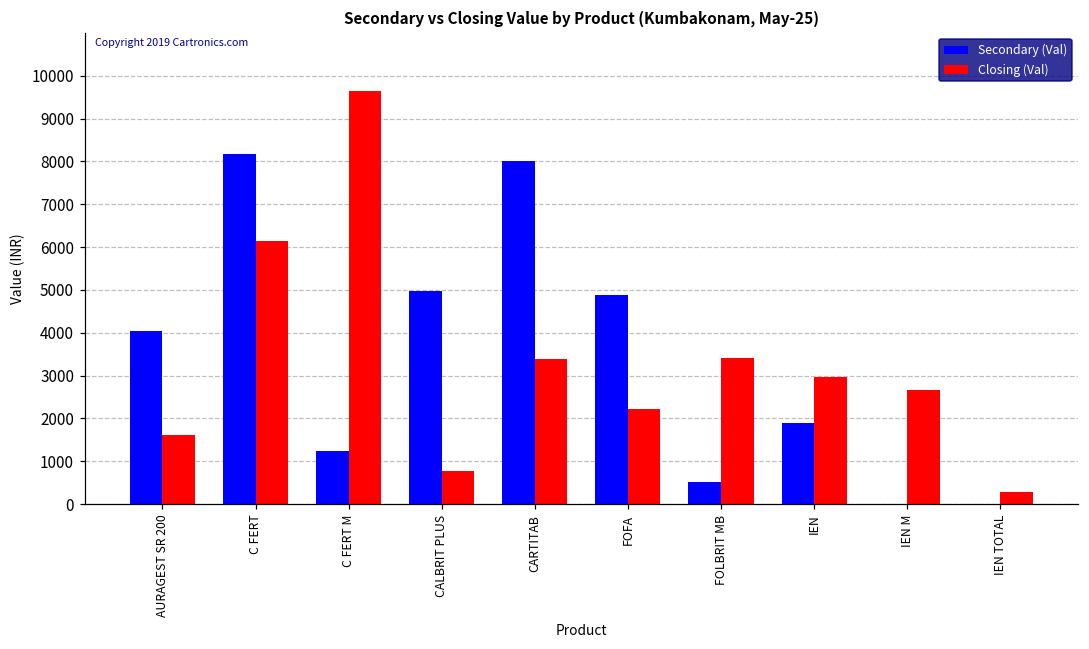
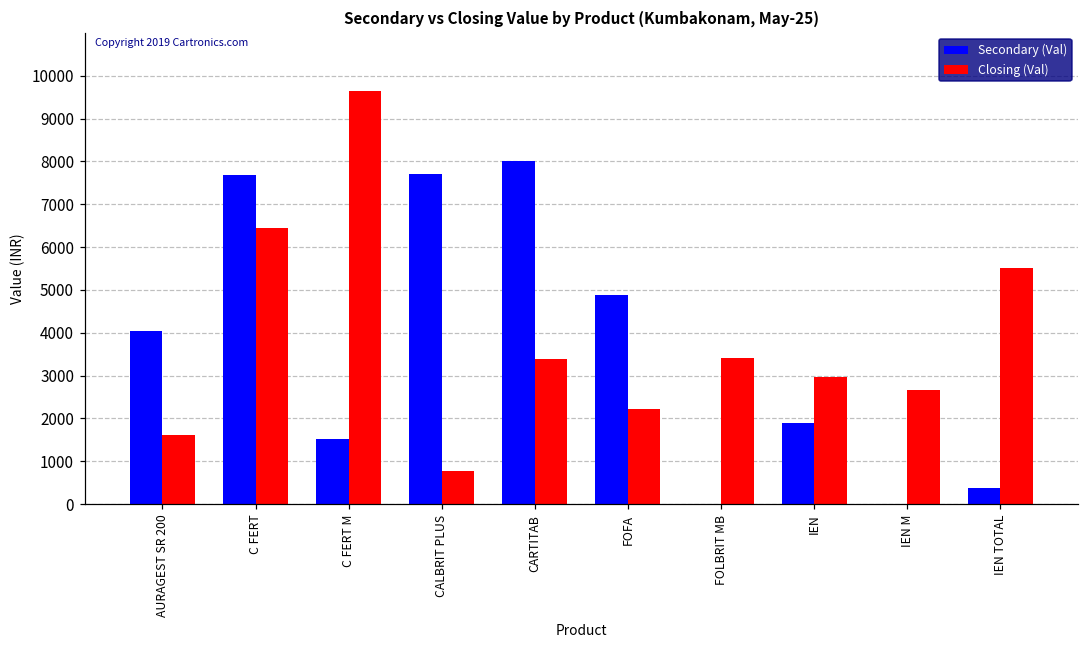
  {
    "Secondary (Val)": {
      "AURAGEST SR 200": 4100,
-     "C FERT": 8200,
-     "C FERT M": 1200,
-     "CALBRIT PLUS": 5000,
+     "C FERT": 7700,
+     "C FERT M": 1500,
+     "CALBRIT PLUS": 7700,
      "CARTITAB": 8000,
      "FOFA": 4900,
-     "FOLBRIT MB": 500,
+     "FOLBRIT MB": 0,
      "IEN": 1900,
      "IEN M": 0,
-     "IEN TOTAL": 0
+     "IEN TOTAL": 400
    },
    "Closing (Val)": {
      "AURAGEST SR 200": 1600,
-     "C FERT": 6200,
+     "C FERT": 6400,
      "C FERT M": 9600,
      "CALBRIT PLUS": 800,
      "CARTITAB": 3400,
      "FOFA": 2200,
      "FOLBRIT MB": 3400,
      "IEN": 3000,
      "IEN M": 2700,
-     "IEN TOTAL": 300
+     "IEN TOTAL": 5500
    }
  }
